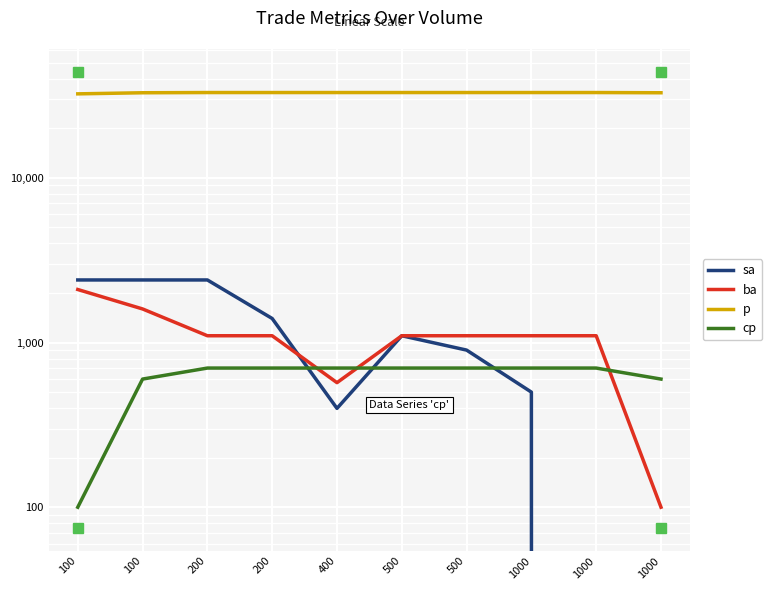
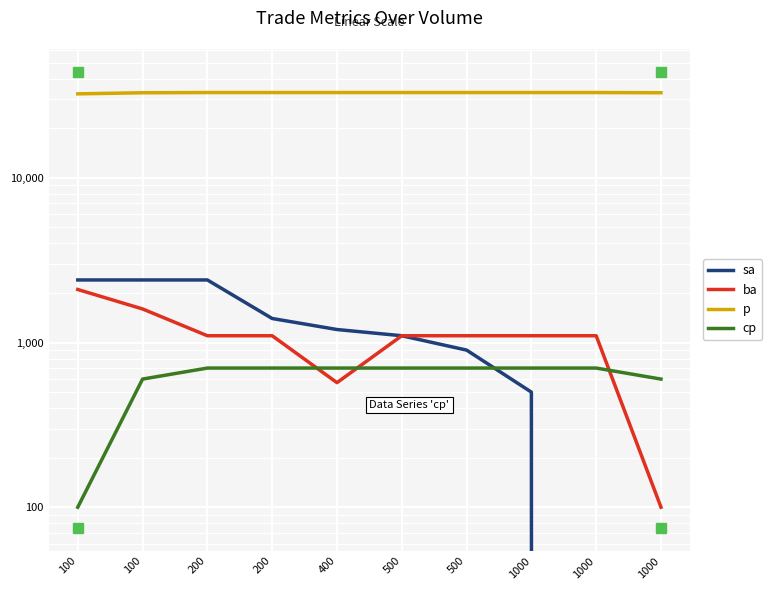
  {
    "sa": {
-     "400": "400"
+     "400": "1,200"
    },
    "ba": {
      "400": "570"
    },
    "p": {
      "400": "33,000"
    },
    "cp": {
      "400": "700"
    }
  }
